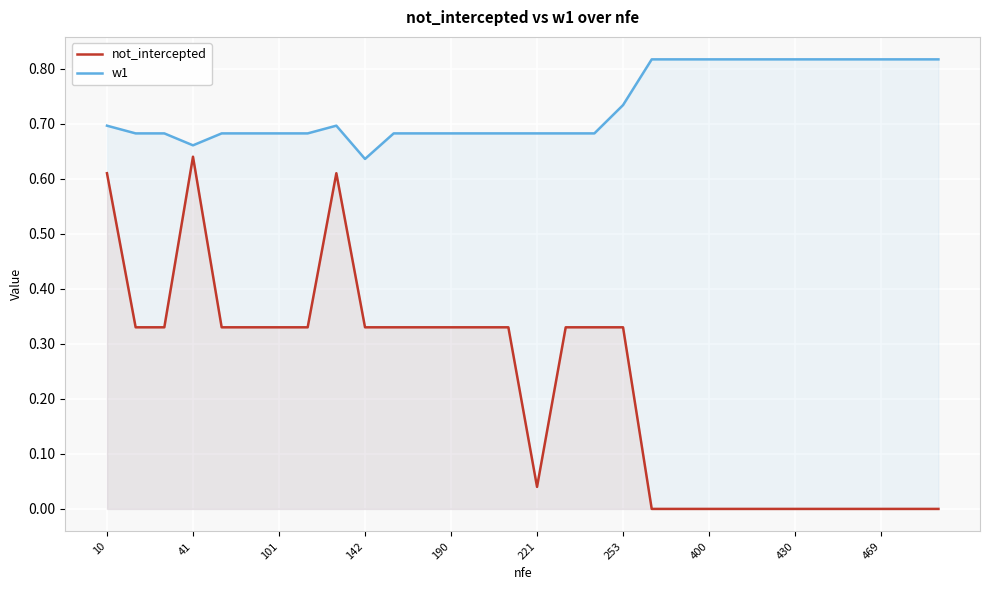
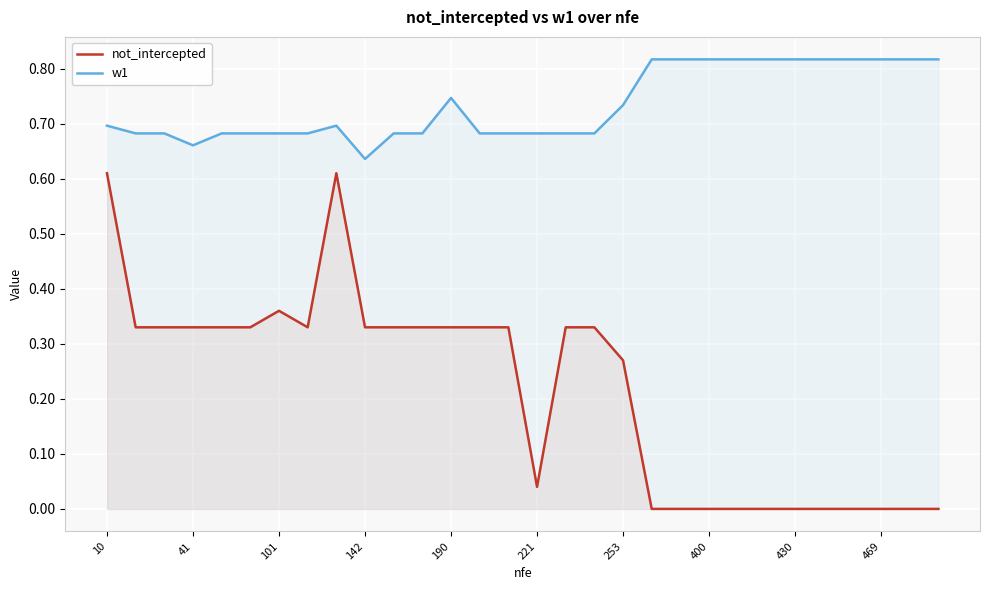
  {
    "not_intercepted": {
-     "41": 0.64,
-     "101": 0.33,
+     "41": 0.33,
+     "101": 0.36,
      "142": 0.33,
      "190": 0.33,
      "221": 0.04,
-     "253": 0.33,
+     "253": 0.27,
      "400": 0.00,
      "430": 0.00,
      "469": 0.00
    },
    "w1": {
      "41": 0.66,
      "101": 0.68,
      "142": 0.64,
-     "190": 0.68,
+     "190": 0.75,
      "221": 0.68,
      "253": 0.73,
      "400": 0.82,
      "430": 0.82,
      "469": 0.82
    }
  }
